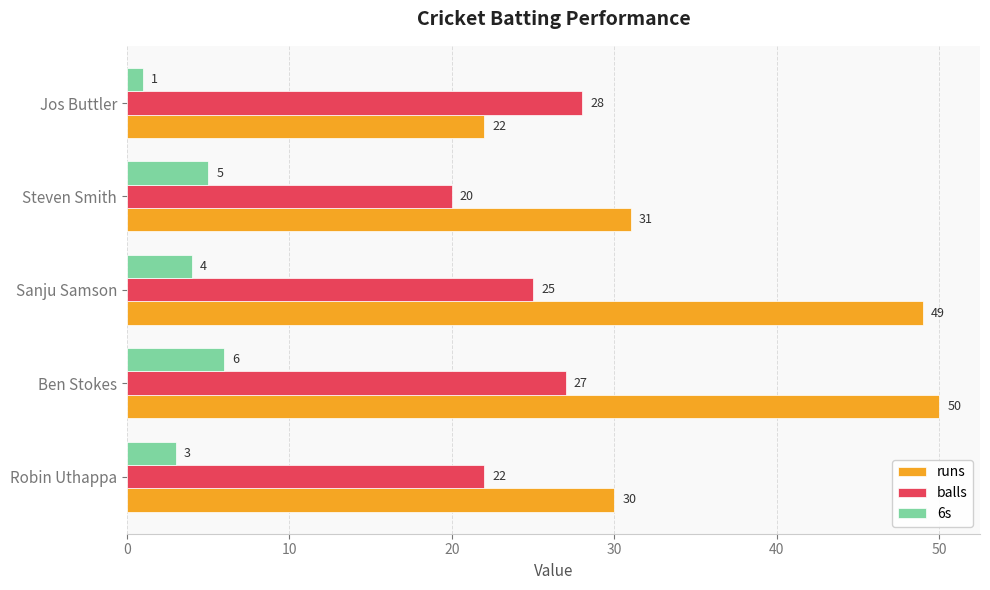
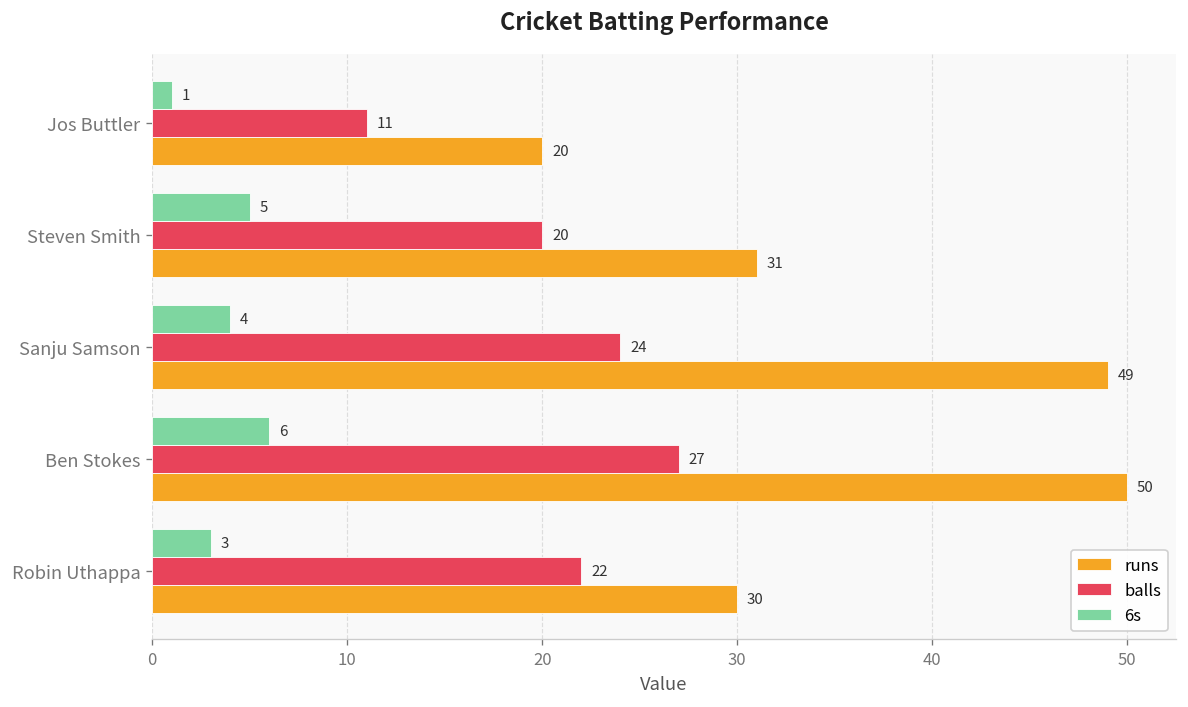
  {
    "runs": {
-     "Jos Buttler": 22,
+     "Jos Buttler": 20,
      "Steven Smith": 31,
      "Sanju Samson": 49,
      "Ben Stokes": 50,
      "Robin Uthappa": 30
    },
    "balls": {
-     "Jos Buttler": 28,
+     "Jos Buttler": 11,
      "Steven Smith": 20,
-     "Sanju Samson": 25,
+     "Sanju Samson": 24,
      "Ben Stokes": 27,
      "Robin Uthappa": 22
    },
    "6s": {
      "Jos Buttler": 1,
      "Steven Smith": 5,
      "Sanju Samson": 4,
      "Ben Stokes": 6,
      "Robin Uthappa": 3
    }
  }
